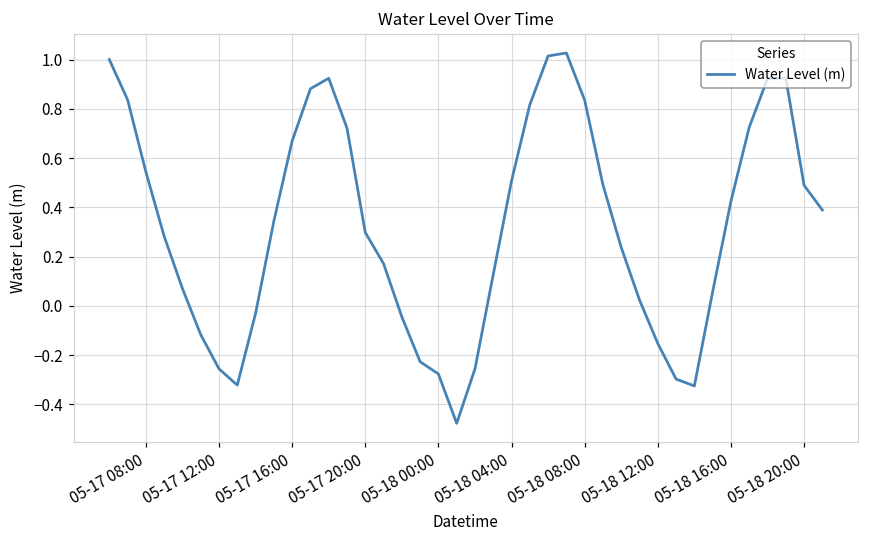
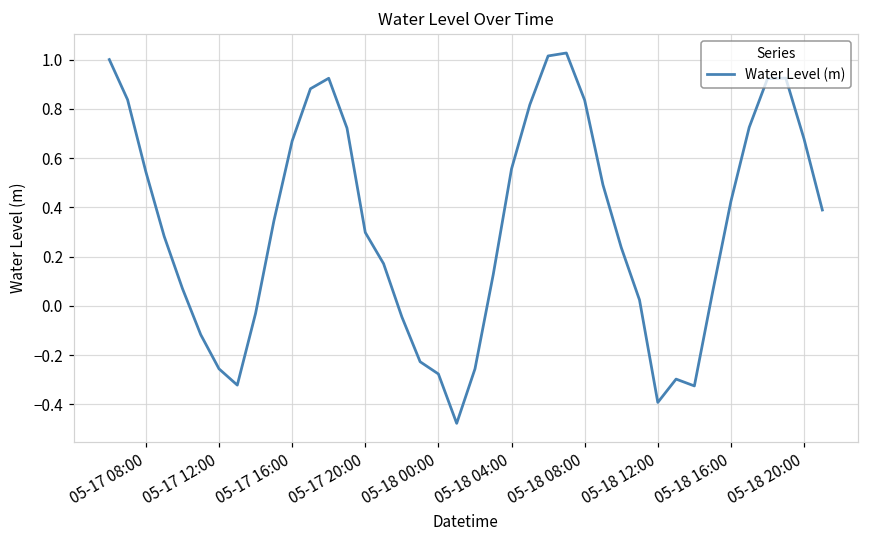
  {
    "05-17 08:00": 0.54,
    "05-17 12:00": -0.26,
    "05-17 16:00": 0.67,
    "05-17 20:00": 0.30,
    "05-18 00:00": -0.28,
-   "05-18 04:00": 0.51,
+   "05-18 04:00": 0.56,
    "05-18 08:00": 0.84,
-   "05-18 12:00": -0.15,
+   "05-18 12:00": -0.39,
    "05-18 16:00": 0.42,
-   "05-18 20:00": 0.49
+   "05-18 20:00": 0.68
  }
